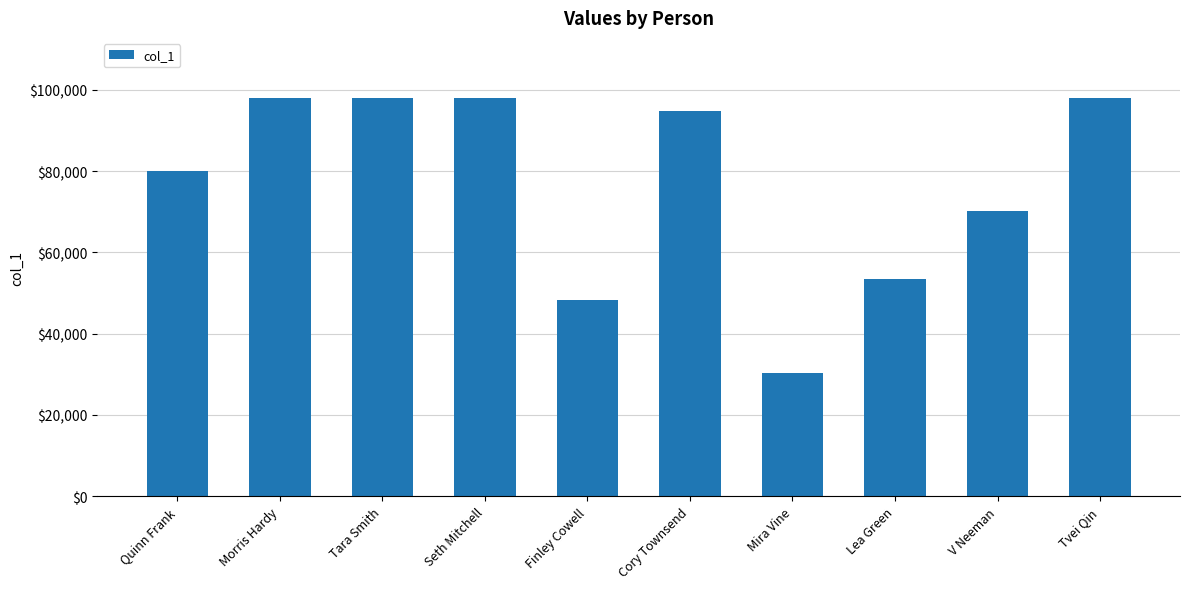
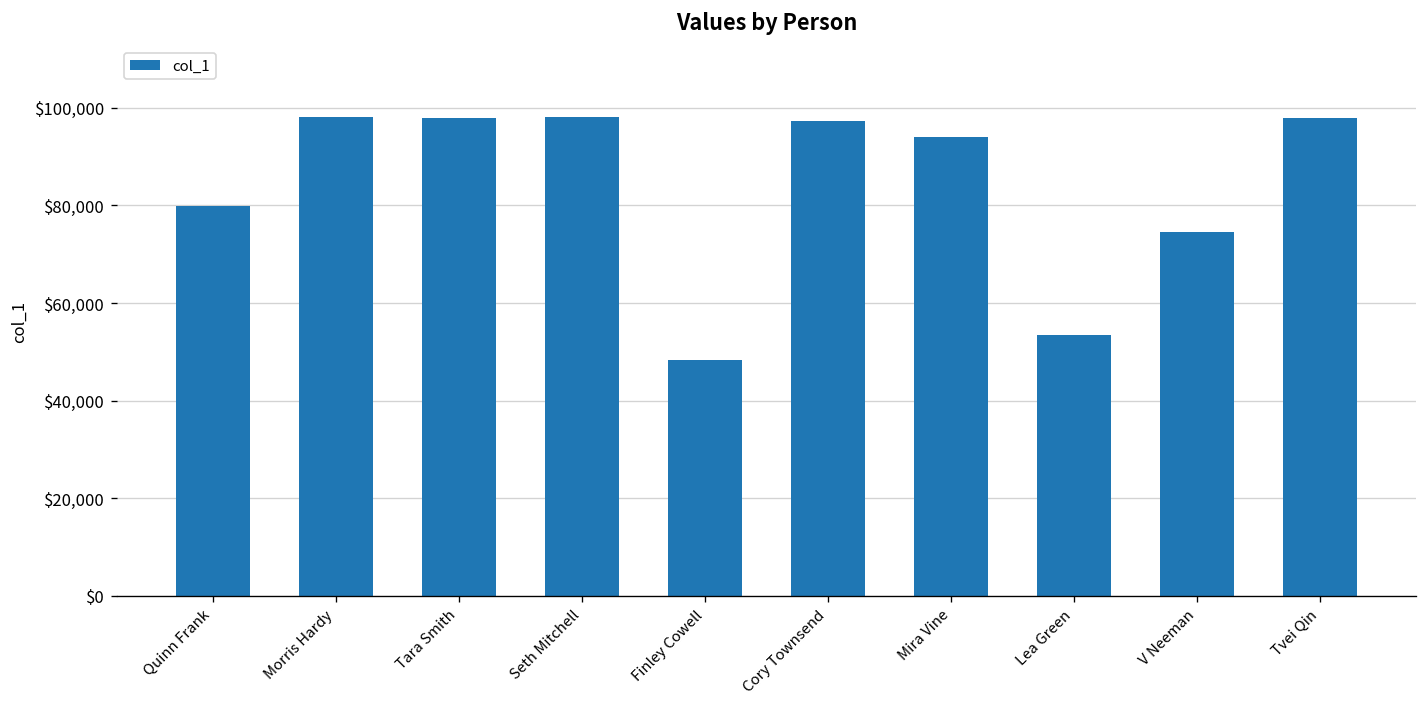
  {
    "Quinn Frank": "$80,000",
    "Morris Hardy": "$98,000",
    "Tara Smith": "$98,000",
    "Seth Mitchell": "$98,000",
    "Finley Cowell": "$48,000",
-   "Cory Townsend": "$95,000",
-   "Mira Vine": "$30,000",
+   "Cory Townsend": "$97,000",
+   "Mira Vine": "$94,000",
    "Lea Green": "$53,000",
-   "V Neeman": "$70,000",
+   "V Neeman": "$75,000",
    "Tvei Qin": "$98,000"
  }
